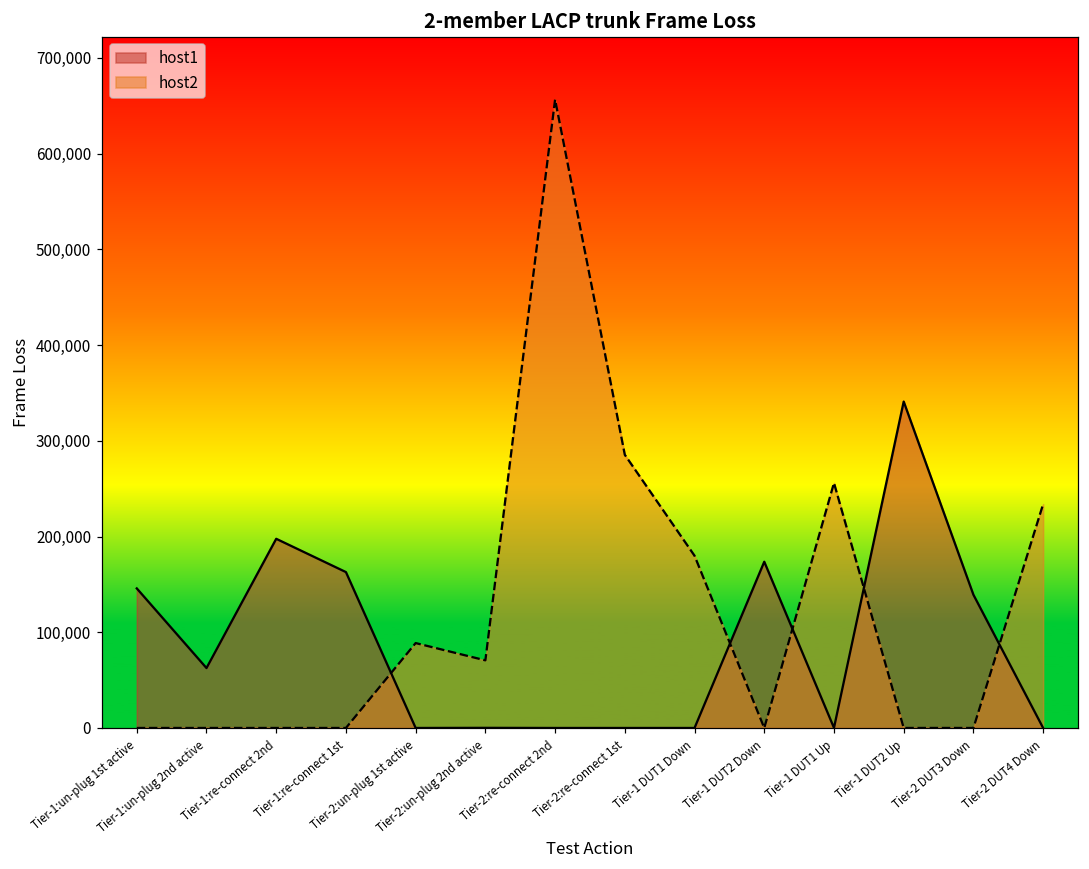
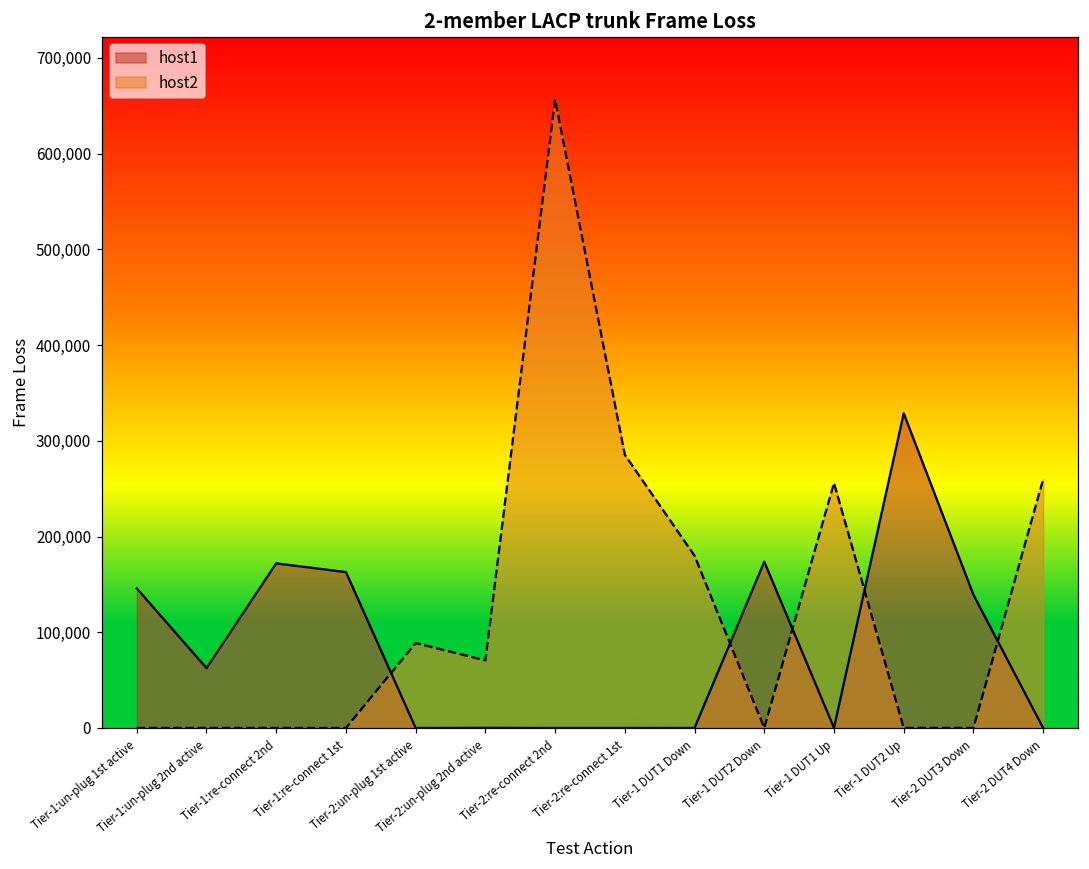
  {
    "host1": {
      "Tier-1:un-plug 1st active": "150,000",
      "Tier-1:un-plug 2nd active": "60,000",
-     "Tier-1:re-connect 2nd": "200,000",
+     "Tier-1:re-connect 2nd": "170,000",
      "Tier-1:re-connect 1st": "160,000",
      "Tier-2:un-plug 1st active": "0",
      "Tier-2:un-plug 2nd active": "0",
      "Tier-2:re-connect 2nd": "0",
      "Tier-2:re-connect 1st": "0",
      "Tier-1 DUT1 Down": "0",
      "Tier-1 DUT2 Down": "170,000",
      "Tier-1 DUT1 Up": "0",
-     "Tier-1 DUT2 Up": "340,000",
+     "Tier-1 DUT2 Up": "330,000",
      "Tier-2 DUT3 Down": "140,000",
      "Tier-2 DUT4 Down": "0"
    },
    "host2": {
      "Tier-1:un-plug 1st active": "0",
      "Tier-1:un-plug 2nd active": "0",
      "Tier-1:re-connect 2nd": "0",
      "Tier-1:re-connect 1st": "0",
      "Tier-2:un-plug 1st active": "90,000",
      "Tier-2:un-plug 2nd active": "70,000",
      "Tier-2:re-connect 2nd": "660,000",
      "Tier-2:re-connect 1st": "290,000",
      "Tier-1 DUT1 Down": "180,000",
      "Tier-1 DUT2 Down": "0",
      "Tier-1 DUT1 Up": "260,000",
      "Tier-1 DUT2 Up": "0",
      "Tier-2 DUT3 Down": "0",
-     "Tier-2 DUT4 Down": "230,000"
+     "Tier-2 DUT4 Down": "260,000"
    }
  }
